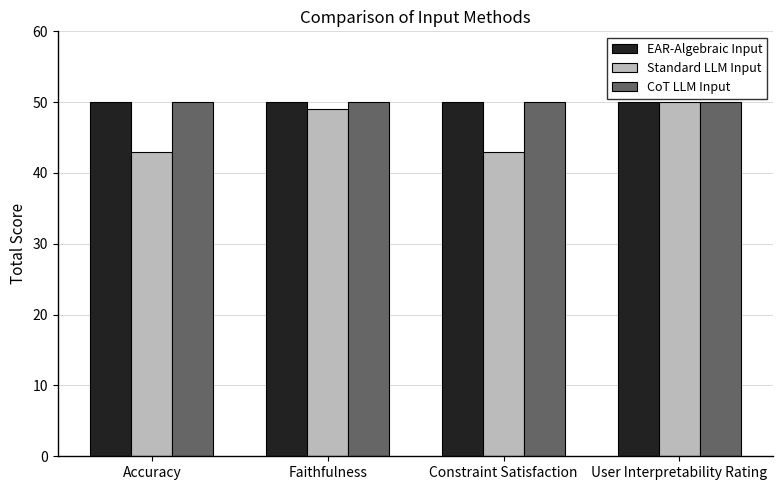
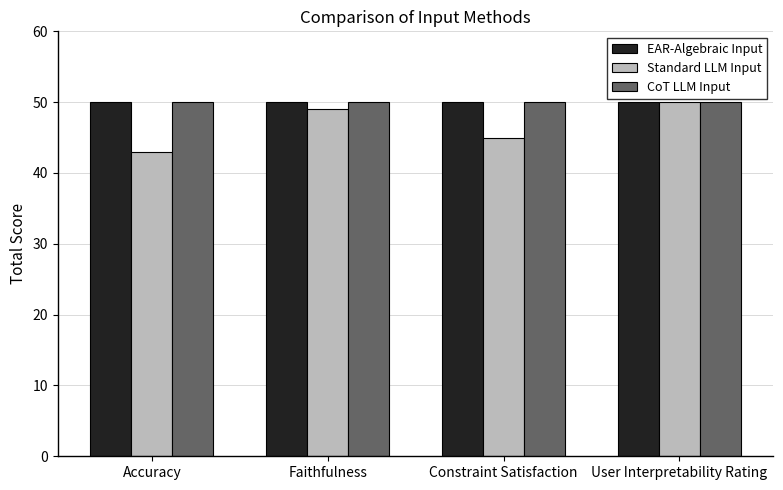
  {
    "EAR-Algebraic Input": {
      "Accuracy": 50,
      "Faithfulness": 50,
      "Constraint Satisfaction": 50,
      "User Interpretability Rating": 50
    },
    "Standard LLM Input": {
      "Accuracy": 43,
      "Faithfulness": 49,
-     "Constraint Satisfaction": 43,
+     "Constraint Satisfaction": 45,
      "User Interpretability Rating": 50
    },
    "CoT LLM Input": {
      "Accuracy": 50,
      "Faithfulness": 50,
      "Constraint Satisfaction": 50,
      "User Interpretability Rating": 50
    }
  }
